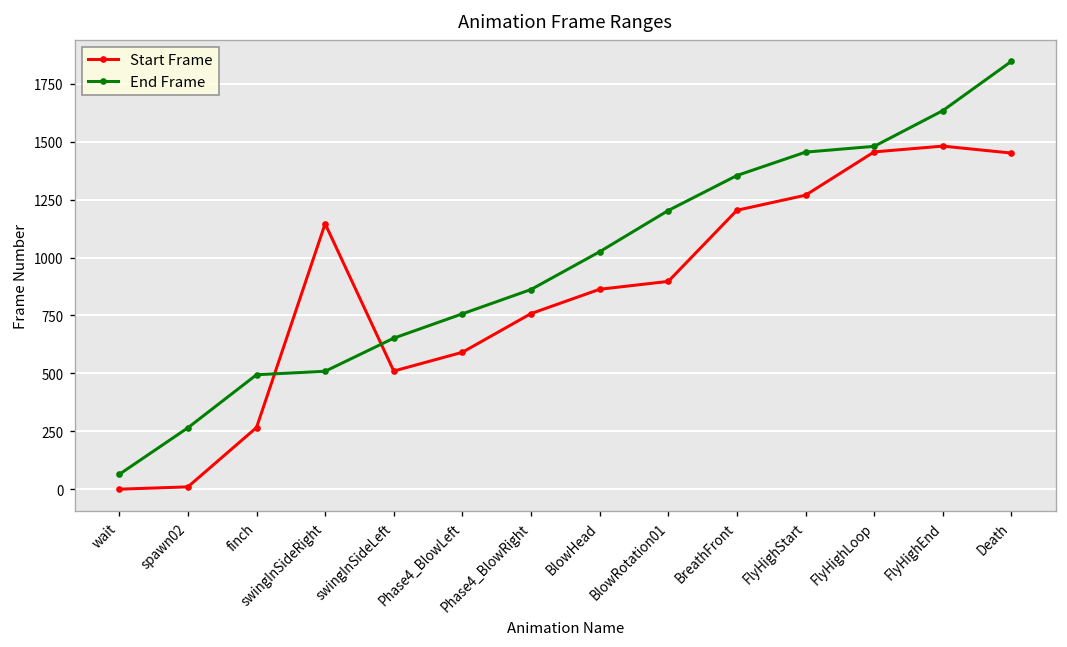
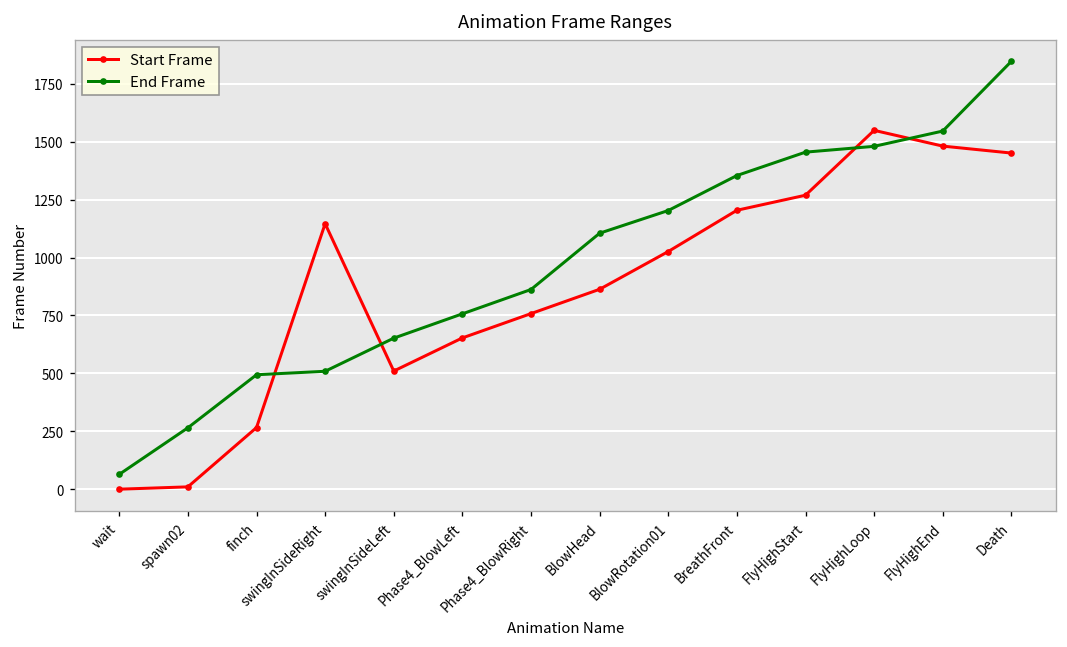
  {
    "Start Frame": {
      "wait": 0,
      "spawn02": 10,
      "finch": 270,
      "swingInSideRight": 1150,
      "swingInSideLeft": 510,
-     "Phase4_BlowLeft": 590,
+     "Phase4_BlowLeft": 650,
      "Phase4_BlowRight": 760,
      "BlowHead": 860,
-     "BlowRotation01": 900,
+     "BlowRotation01": 1030,
      "BreathFront": 1200,
      "FlyHighStart": 1270,
-     "FlyHighLoop": 1460,
+     "FlyHighLoop": 1550,
      "FlyHighEnd": 1480,
      "Death": 1450
    },
    "End Frame": {
      "wait": 60,
      "spawn02": 270,
      "finch": 490,
      "swingInSideRight": 510,
      "swingInSideLeft": 650,
      "Phase4_BlowLeft": 760,
      "Phase4_BlowRight": 860,
-     "BlowHead": 1030,
+     "BlowHead": 1110,
      "BlowRotation01": 1200,
      "BreathFront": 1350,
      "FlyHighStart": 1460,
      "FlyHighLoop": 1480,
-     "FlyHighEnd": 1630,
+     "FlyHighEnd": 1550,
      "Death": 1850
    }
  }
